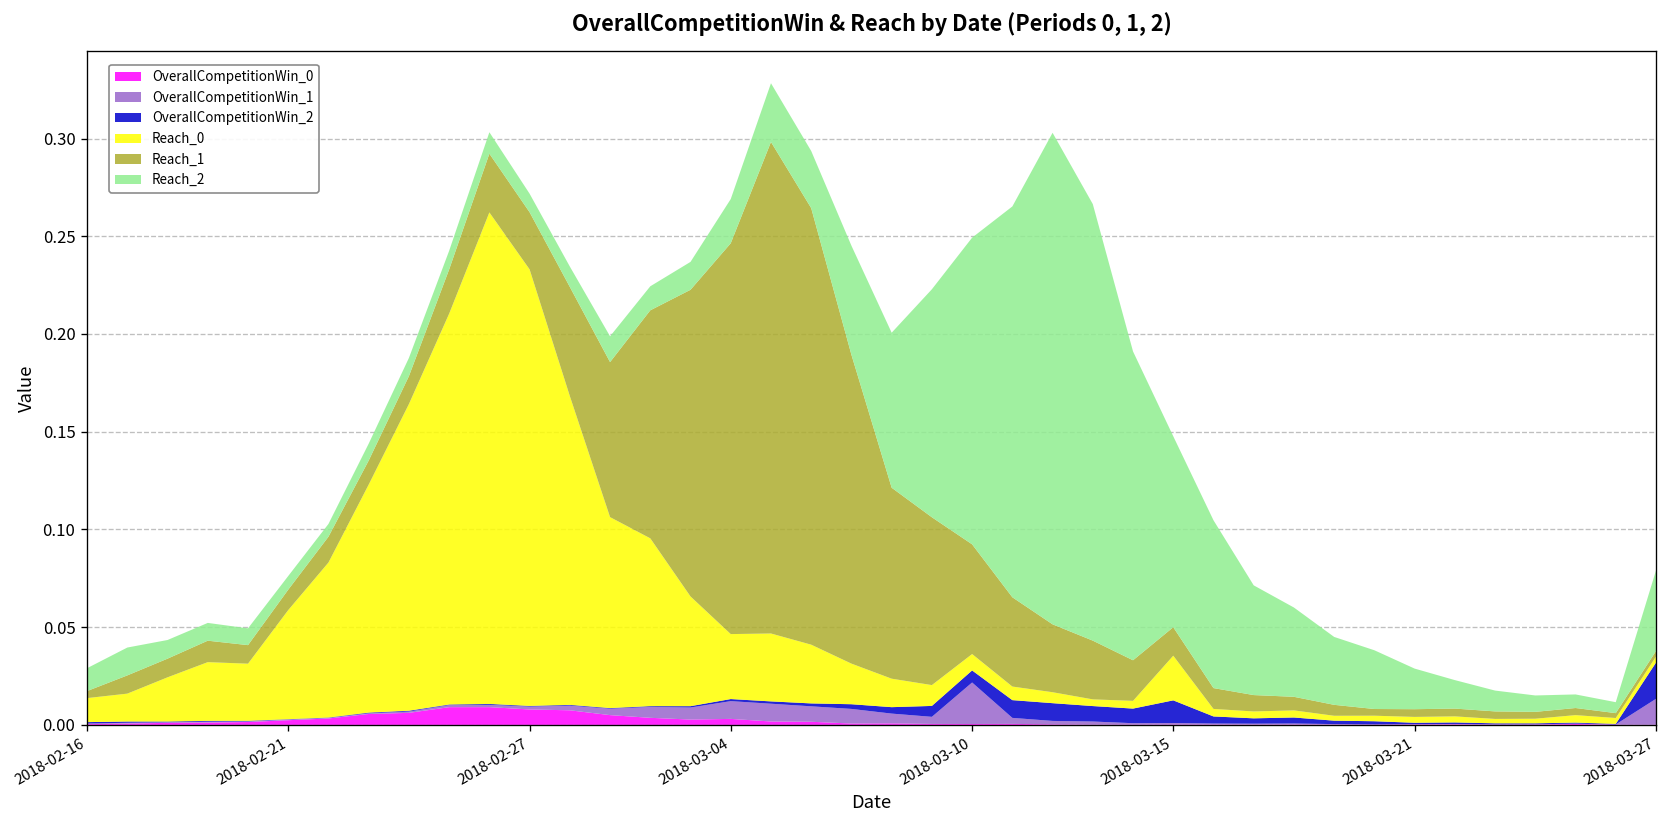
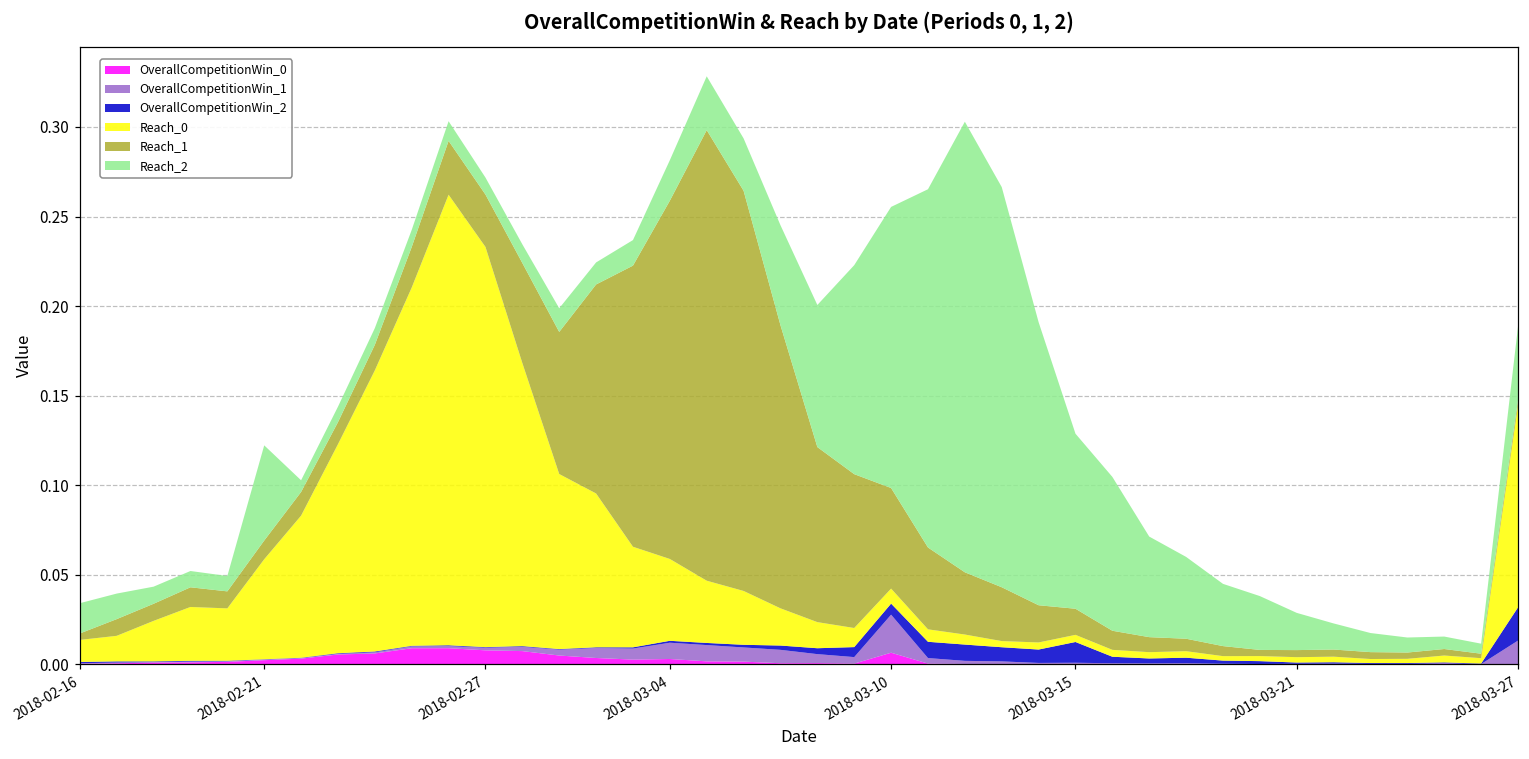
  {
    "OverallCompetitionWin_0": {
      "2018-03-04": 0.003,
-     "2018-03-10": 0.000
+     "2018-03-10": 0.007
    },
    "OverallCompetitionWin_1": {
      "2018-03-10": 0.021,
      "2018-03-27": 0.013
    },
    "OverallCompetitionWin_2": {
      "2018-03-10": 0.006,
      "2018-03-15": 0.012,
      "2018-03-27": 0.019
    },
    "Reach_0": {
      "2018-02-16": 0.012,
      "2018-02-21": 0.056,
      "2018-02-27": 0.223,
-     "2018-03-04": 0.033,
+     "2018-03-04": 0.046,
      "2018-03-10": 0.008,
-     "2018-03-15": 0.023,
+     "2018-03-15": 0.004,
      "2018-03-21": 0.003,
-     "2018-03-27": 0.003
+     "2018-03-27": 0.113
    },
    "Reach_1": {
      "2018-02-16": 0.004,
      "2018-02-21": 0.010,
      "2018-02-27": 0.029,
      "2018-03-04": 0.200,
      "2018-03-10": 0.056,
      "2018-03-15": 0.015,
      "2018-03-21": 0.004,
      "2018-03-27": 0.003
    },
    "Reach_2": {
-     "2018-02-16": 0.012,
-     "2018-02-21": 0.007,
+     "2018-02-16": 0.017,
+     "2018-02-21": 0.053,
      "2018-02-27": 0.009,
      "2018-03-04": 0.023,
      "2018-03-10": 0.157,
      "2018-03-15": 0.098,
      "2018-03-21": 0.021,
      "2018-03-27": 0.041
    }
  }
